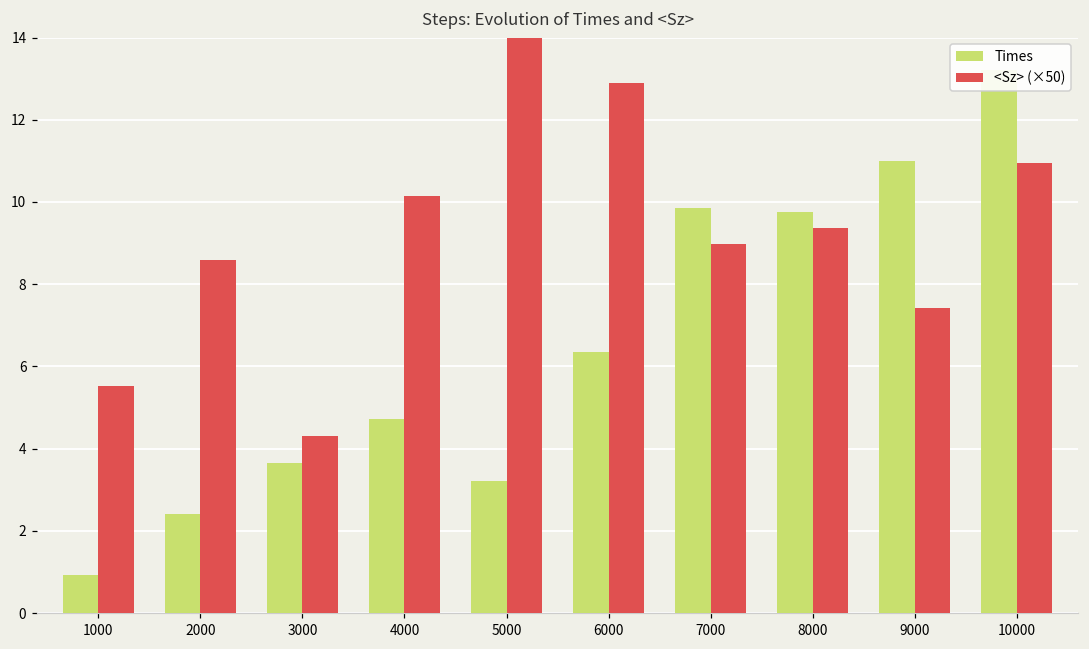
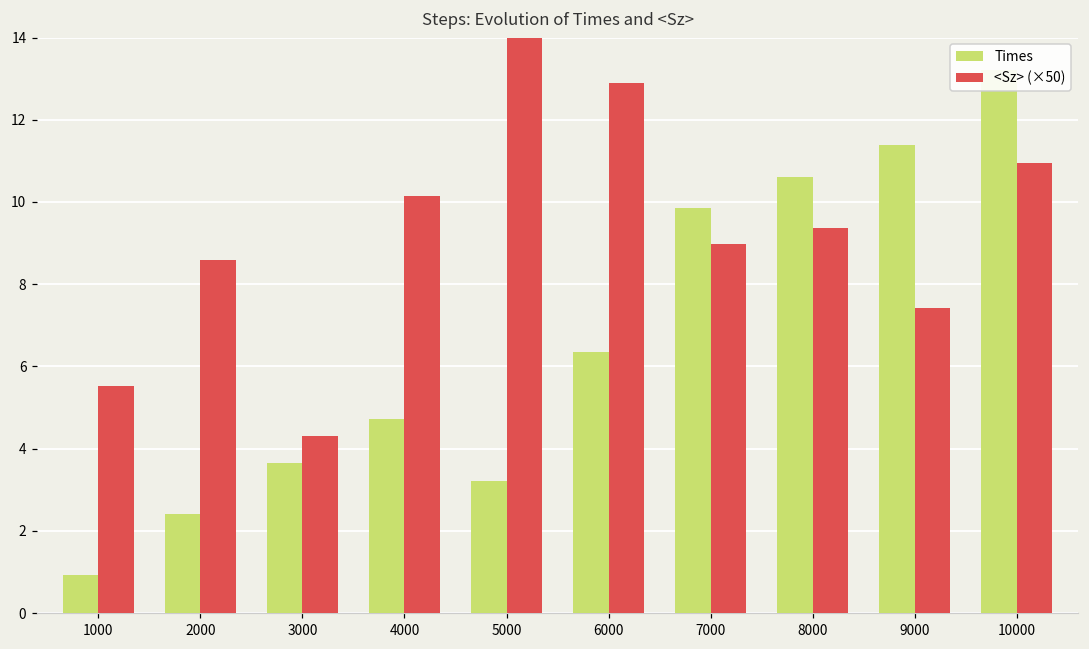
  {
    "Times": {
      "1000": 0.9,
      "2000": 2.4,
      "3000": 3.7,
      "4000": 4.7,
      "5000": 3.2,
      "6000": 6.4,
      "7000": 9.9,
-     "8000": 9.8,
-     "9000": 11.0
+     "8000": 10.6,
+     "9000": 11.4
    },
    "<Sz> (×50)": {
      "1000": 5.5,
      "2000": 8.6,
      "3000": 4.3,
      "4000": 10.2,
      "6000": 12.9,
      "7000": 9.0,
      "8000": 9.4,
      "9000": 7.4,
      "10000": 10.9
    }
  }
